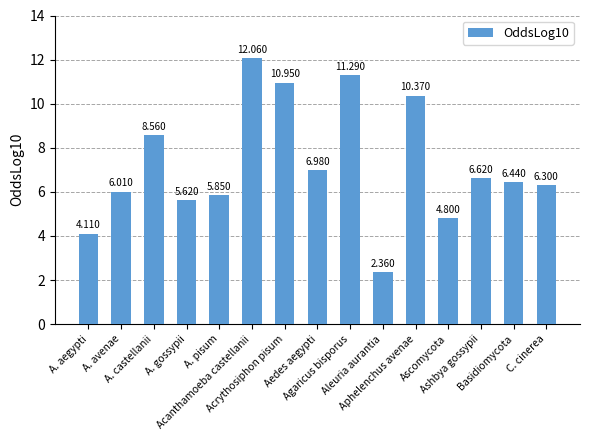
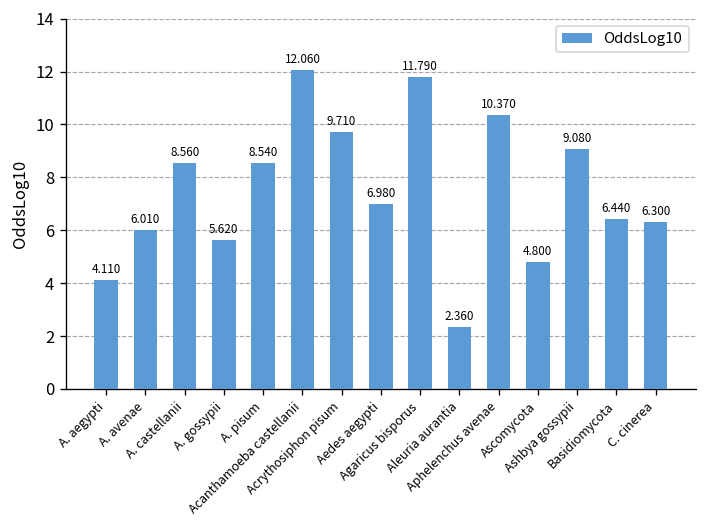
  {
    "A. aegypti": 4.110,
    "A. avenae": 6.010,
    "A. castellanii": 8.560,
    "A. gossypii": 5.620,
-   "A. pisum": 5.850,
+   "A. pisum": 8.540,
    "Acanthamoeba castellanii": 12.060,
-   "Acrythosiphon pisum": 10.950,
+   "Acrythosiphon pisum": 9.710,
    "Aedes aegypti": 6.980,
-   "Agaricus bisporus": 11.290,
+   "Agaricus bisporus": 11.790,
    "Aleuria aurantia": 2.360,
    "Aphelenchus avenae": 10.370,
    "Ascomycota": 4.800,
-   "Ashbya gossypii": 6.620,
+   "Ashbya gossypii": 9.080,
    "Basidiomycota": 6.440,
    "C. cinerea": 6.300
  }
